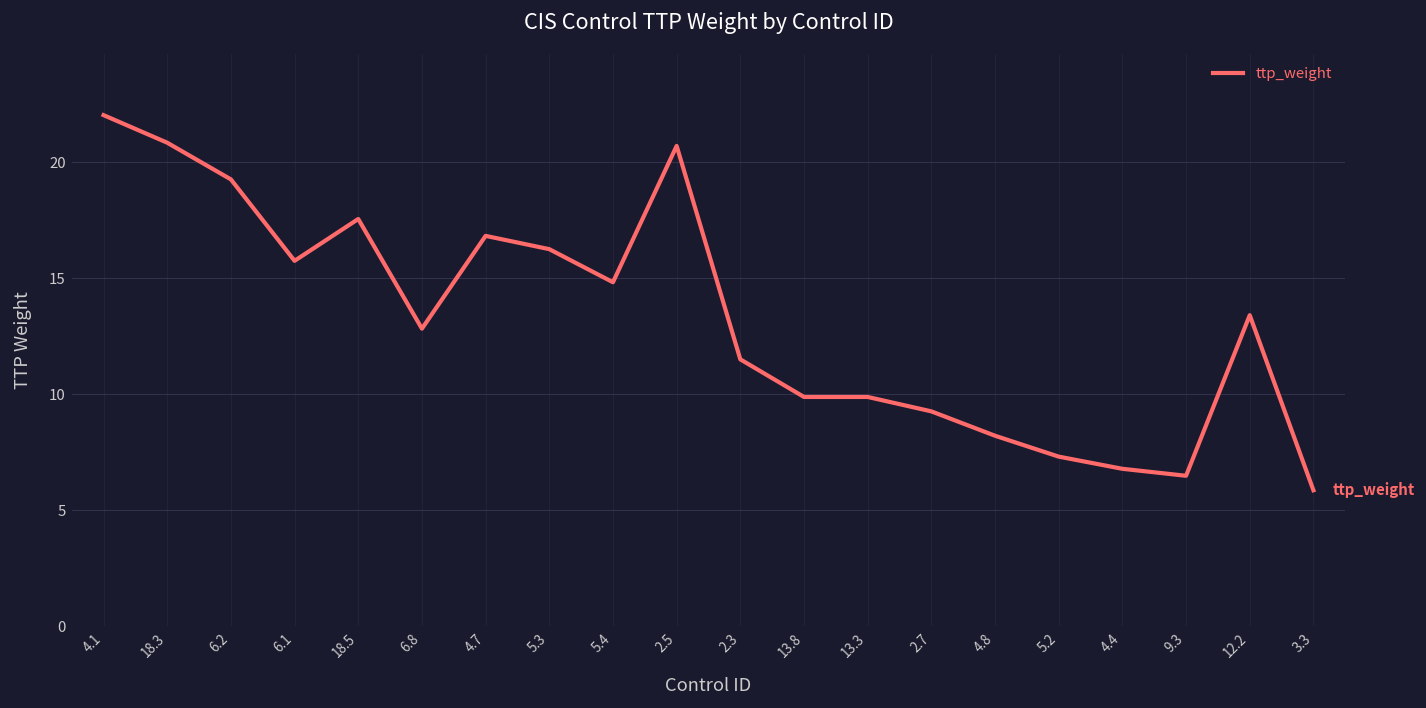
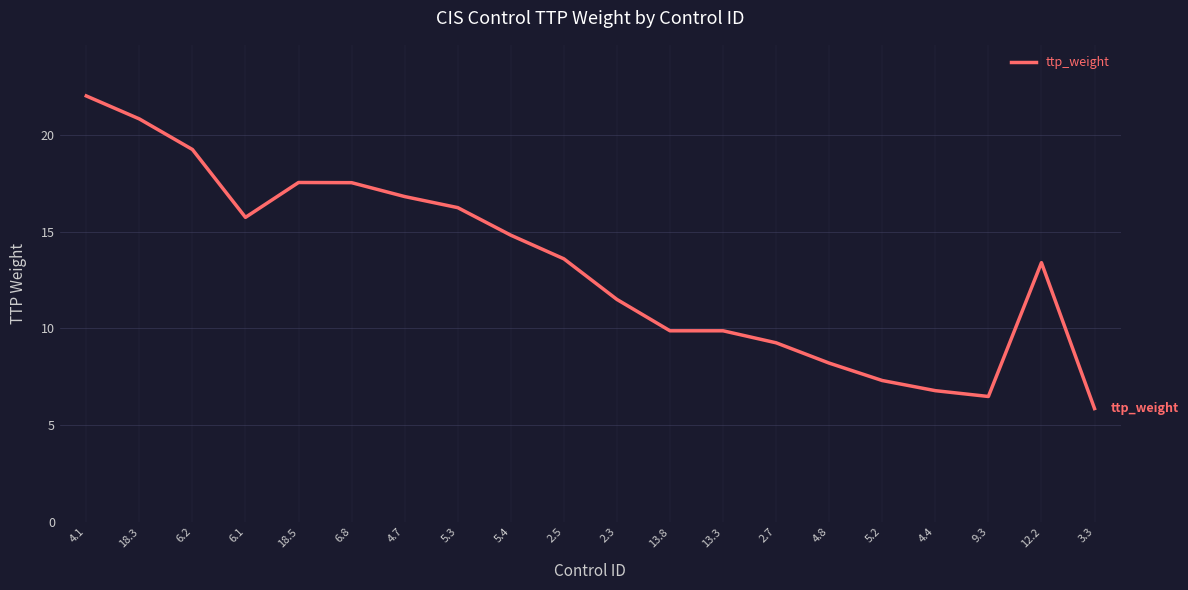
  {
    "4.1": 22.0,
    "18.3": 20.8,
    "6.2": 19.3,
    "6.1": 15.7,
    "18.5": 17.6,
-   "6.8": 12.8,
+   "6.8": 17.5,
    "4.7": 16.8,
    "5.3": 16.3,
    "5.4": 14.8,
-   "2.5": 20.7,
+   "2.5": 13.6,
    "2.3": 11.5,
    "13.8": 9.9,
    "13.3": 9.9,
    "2.7": 9.3,
    "4.8": 8.2,
    "5.2": 7.3,
    "4.4": 6.8,
    "9.3": 6.5,
    "12.2": 13.4,
    "3.3": 5.9
  }
